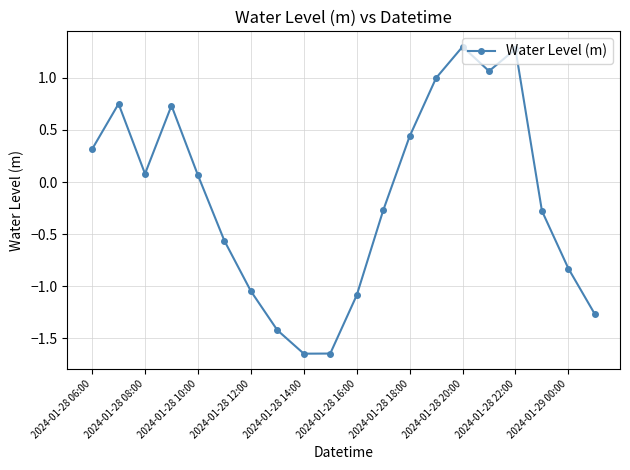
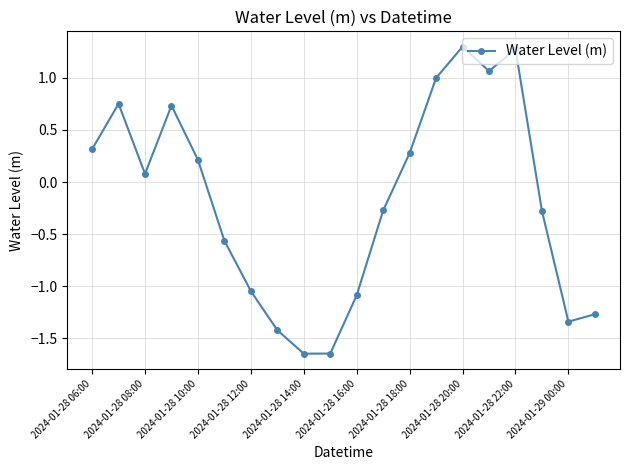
  {
    "2024-01-28 06:00": 0.32,
    "2024-01-28 08:00": 0.08,
-   "2024-01-28 10:00": 0.07,
+   "2024-01-28 10:00": 0.21,
    "2024-01-28 12:00": -1.05,
    "2024-01-28 14:00": -1.65,
    "2024-01-28 16:00": -1.09,
-   "2024-01-28 18:00": 0.44,
-   "2024-01-29 00:00": -0.83
+   "2024-01-28 18:00": 0.28,
+   "2024-01-29 00:00": -1.34
  }
